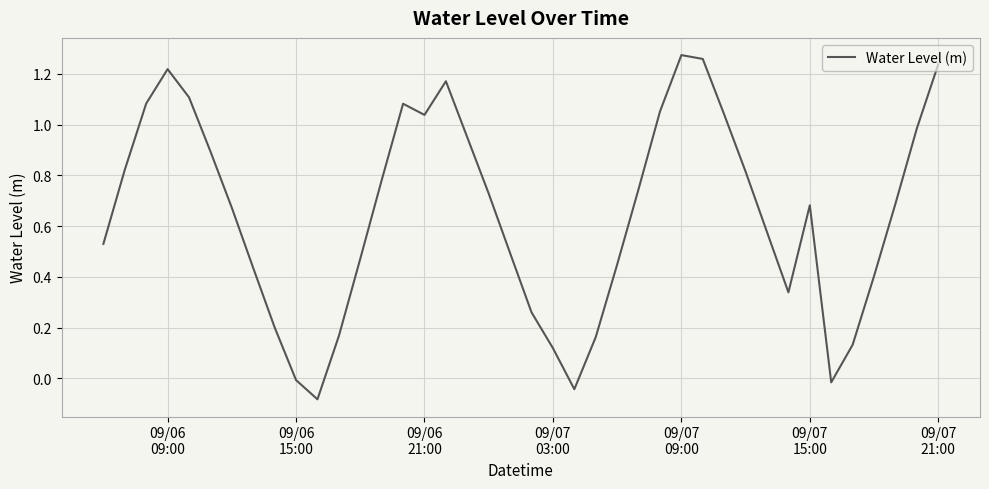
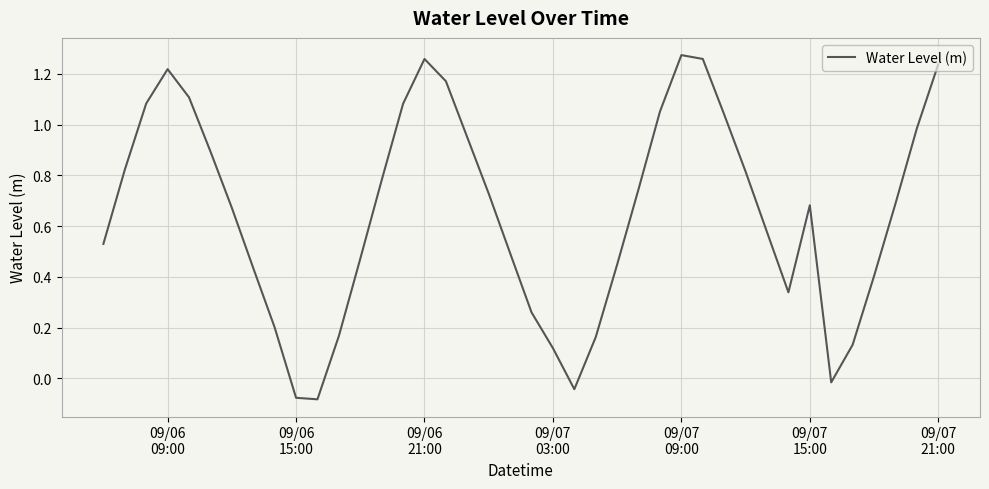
  {
    "09/06 09:00": 1.22,
-   "09/06 15:00": -0.01,
-   "09/06 21:00": 1.04,
+   "09/06 15:00": -0.08,
+   "09/06 21:00": 1.26,
    "09/07 03:00": 0.12,
    "09/07 09:00": 1.27,
    "09/07 15:00": 0.68
  }
